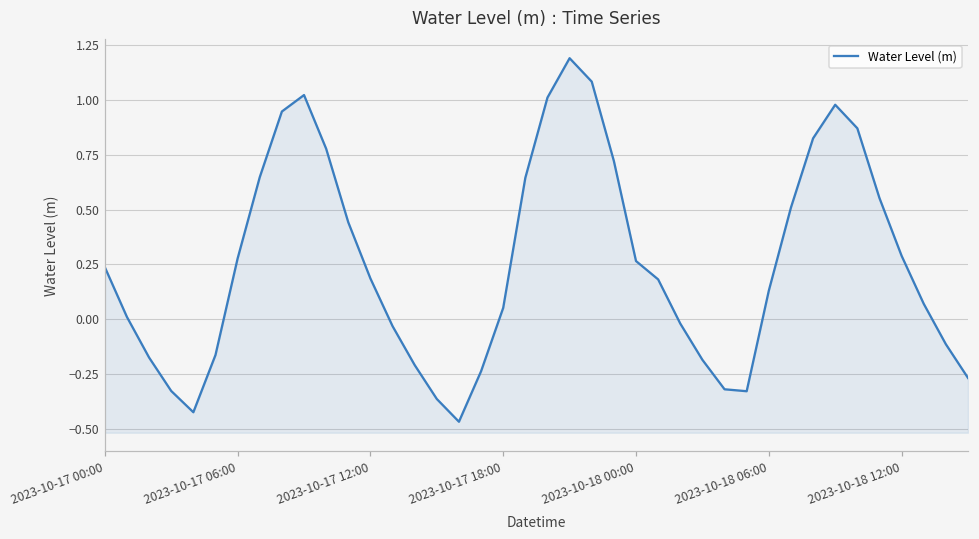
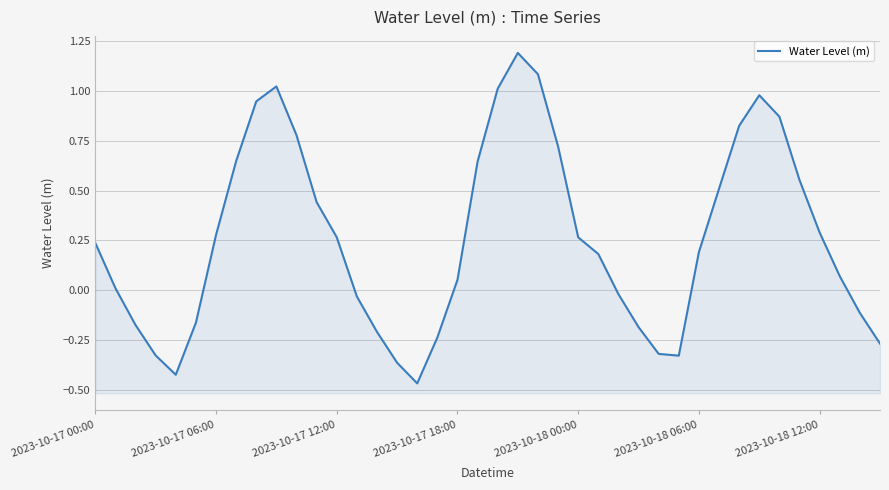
  {
    "2023-10-17 00:00": 0.24,
    "2023-10-17 06:00": 0.28,
-   "2023-10-17 12:00": 0.19,
+   "2023-10-17 12:00": 0.27,
    "2023-10-17 18:00": 0.05,
    "2023-10-18 00:00": 0.27,
-   "2023-10-18 06:00": 0.13,
+   "2023-10-18 06:00": 0.19,
    "2023-10-18 12:00": 0.29
  }
